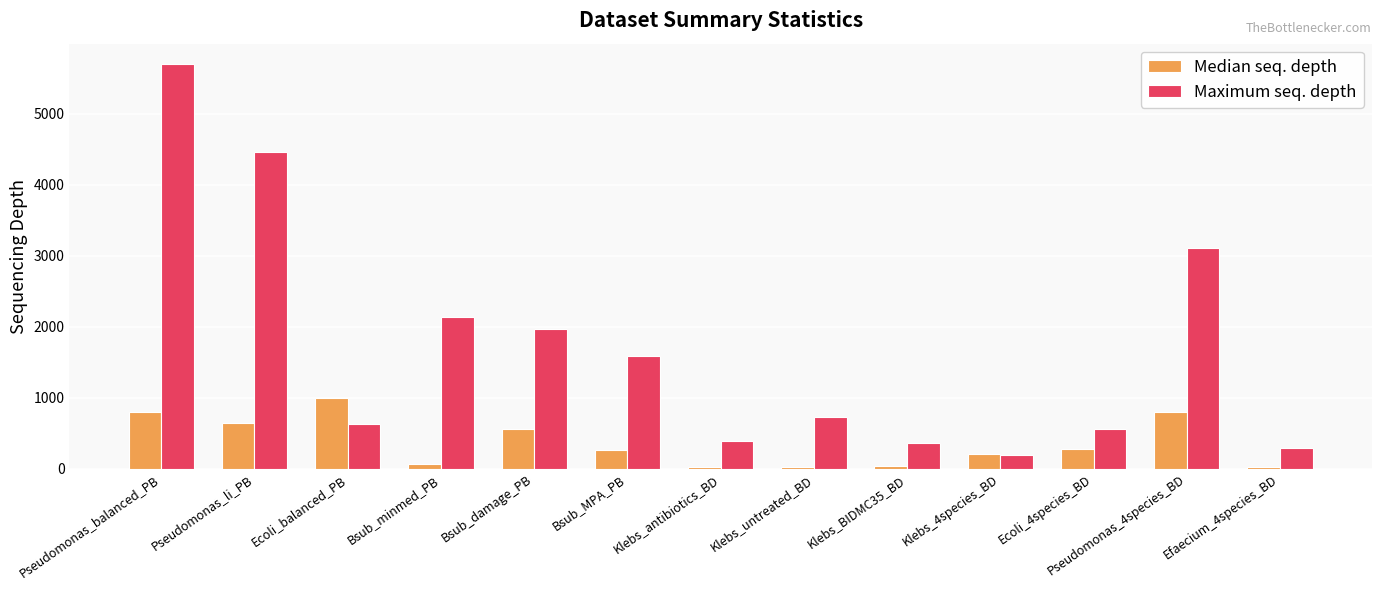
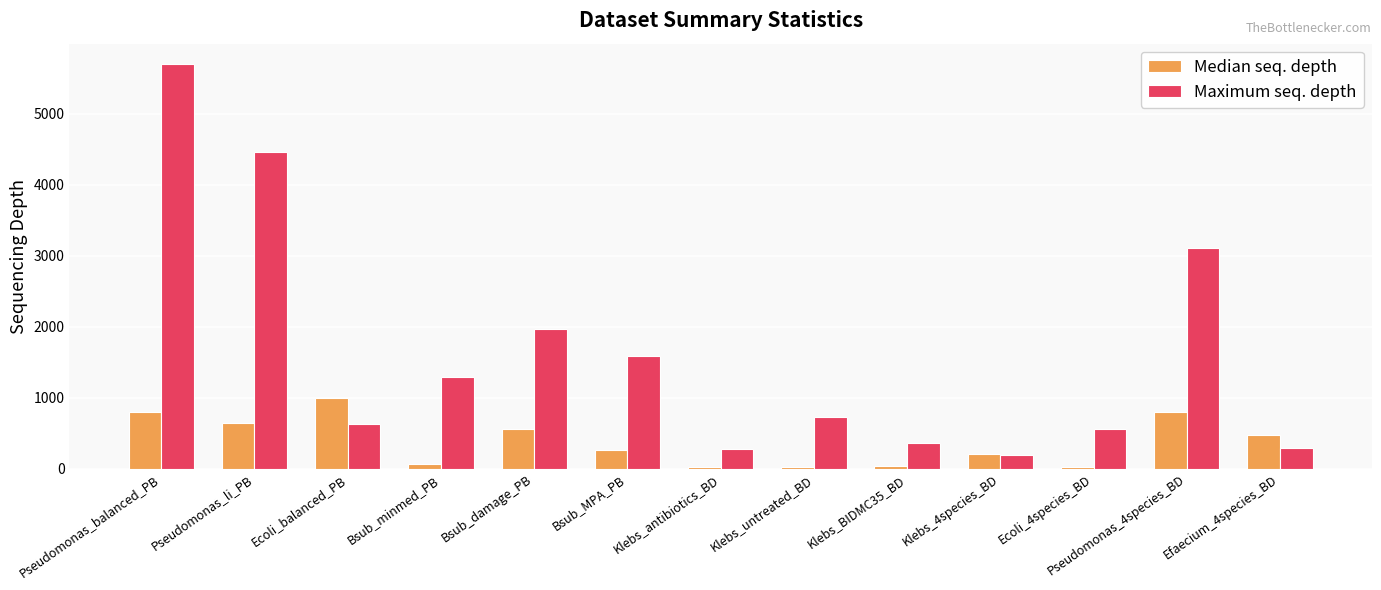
  {
    "Median seq. depth": {
      "Pseudomonas_balanced_PB": 800,
      "Pseudomonas_li_PB": 600,
      "Ecoli_balanced_PB": 1000,
      "Bsub_minmed_PB": 100,
      "Bsub_damage_PB": 600,
      "Bsub_MPA_PB": 300,
      "Klebs_BIDMC35_BD": 0,
      "Klebs_4species_BD": 200,
-     "Ecoli_4species_BD": 300,
+     "Ecoli_4species_BD": 0,
      "Pseudomonas_4species_BD": 800,
-     "Efaecium_4species_BD": 0
+     "Efaecium_4species_BD": 500
    },
    "Maximum seq. depth": {
      "Pseudomonas_balanced_PB": 5700,
      "Pseudomonas_li_PB": 4500,
      "Ecoli_balanced_PB": 600,
-     "Bsub_minmed_PB": 2100,
+     "Bsub_minmed_PB": 1300,
      "Bsub_damage_PB": 2000,
      "Bsub_MPA_PB": 1600,
-     "Klebs_antibiotics_BD": 400,
+     "Klebs_antibiotics_BD": 300,
      "Klebs_untreated_BD": 700,
      "Klebs_BIDMC35_BD": 400,
      "Klebs_4species_BD": 200,
      "Ecoli_4species_BD": 600,
      "Pseudomonas_4species_BD": 3100,
      "Efaecium_4species_BD": 300
    }
  }
